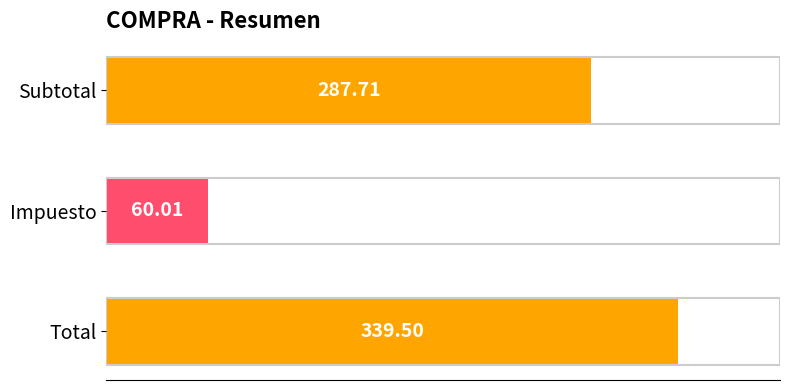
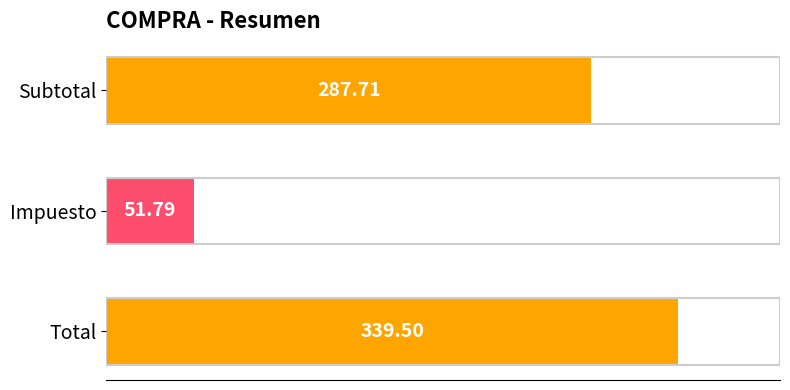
  {
    "Subtotal": 287.71,
-   "Impuesto": 60.01,
+   "Impuesto": 51.79,
    "Total": 339.50
  }
